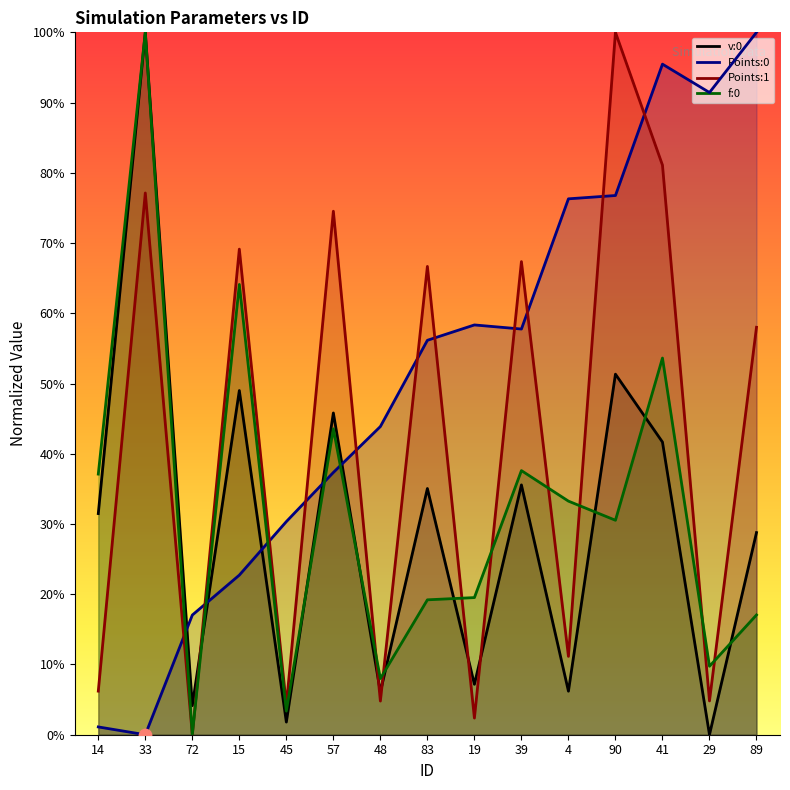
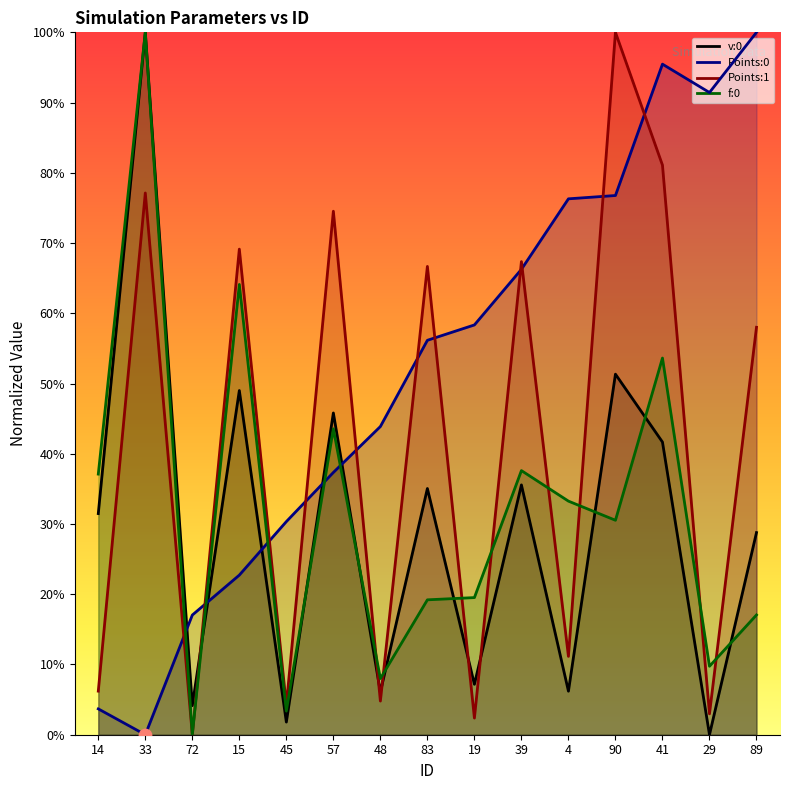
  {
    "v:0": {
      "14": "31%",
      "72": "4%",
      "15": "49%",
      "45": "2%",
      "57": "46%",
      "48": "6%",
      "83": "35%",
      "19": "7%",
      "39": "36%",
      "4": "6%",
      "90": "51%",
      "41": "42%",
      "29": "0%",
      "89": "29%"
    },
    "Points:0": {
-     "14": "1%",
+     "14": "4%",
      "72": "17%",
      "15": "23%",
      "45": "30%",
      "57": "37%",
      "48": "44%",
      "83": "56%",
      "19": "58%",
-     "39": "58%",
+     "39": "66%",
      "4": "76%",
      "90": "77%",
      "41": "95%",
      "89": "100%"
    },
    "Points:1": {
      "14": "6%",
      "33": "77%",
      "15": "69%",
      "45": "4%",
      "57": "75%",
      "48": "5%",
      "83": "67%",
      "19": "2%",
      "39": "67%",
      "4": "11%",
      "90": "100%",
      "41": "81%",
-     "29": "5%",
+     "29": "3%",
      "89": "58%"
    },
    "f:0": {
      "14": "37%",
      "15": "64%",
      "45": "3%",
      "57": "44%",
      "48": "8%",
      "83": "19%",
      "19": "20%",
      "39": "38%",
      "4": "33%",
      "90": "31%",
      "41": "54%",
      "29": "10%",
      "89": "17%"
    }
  }
